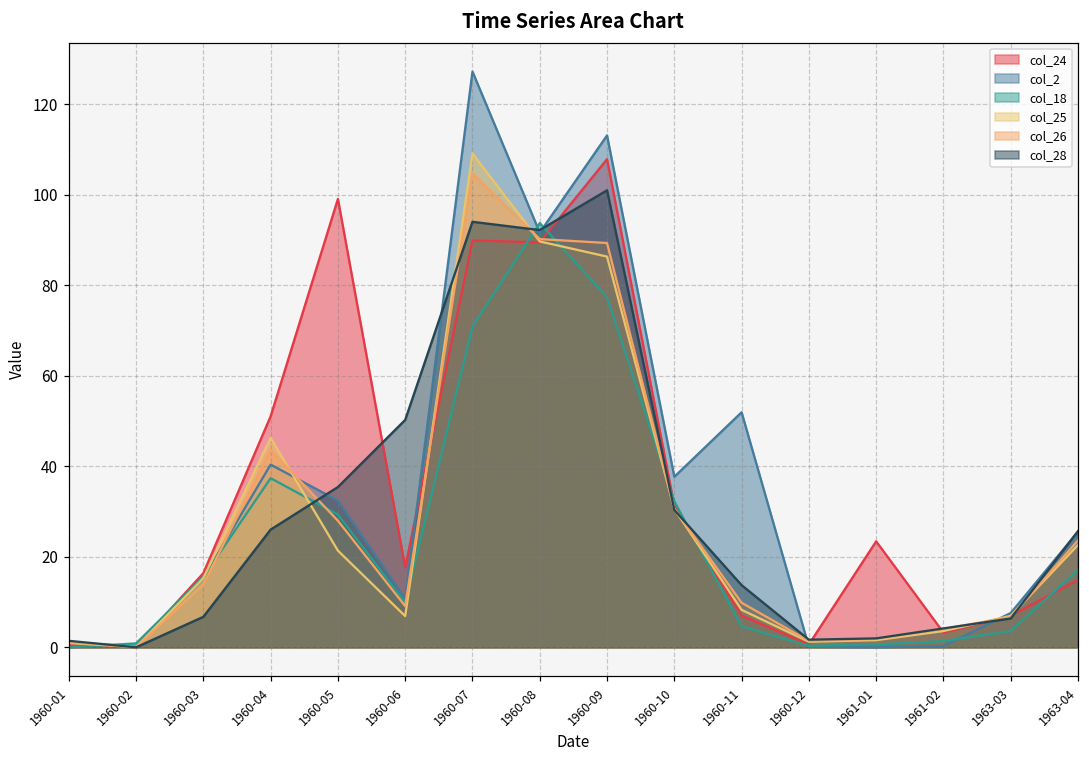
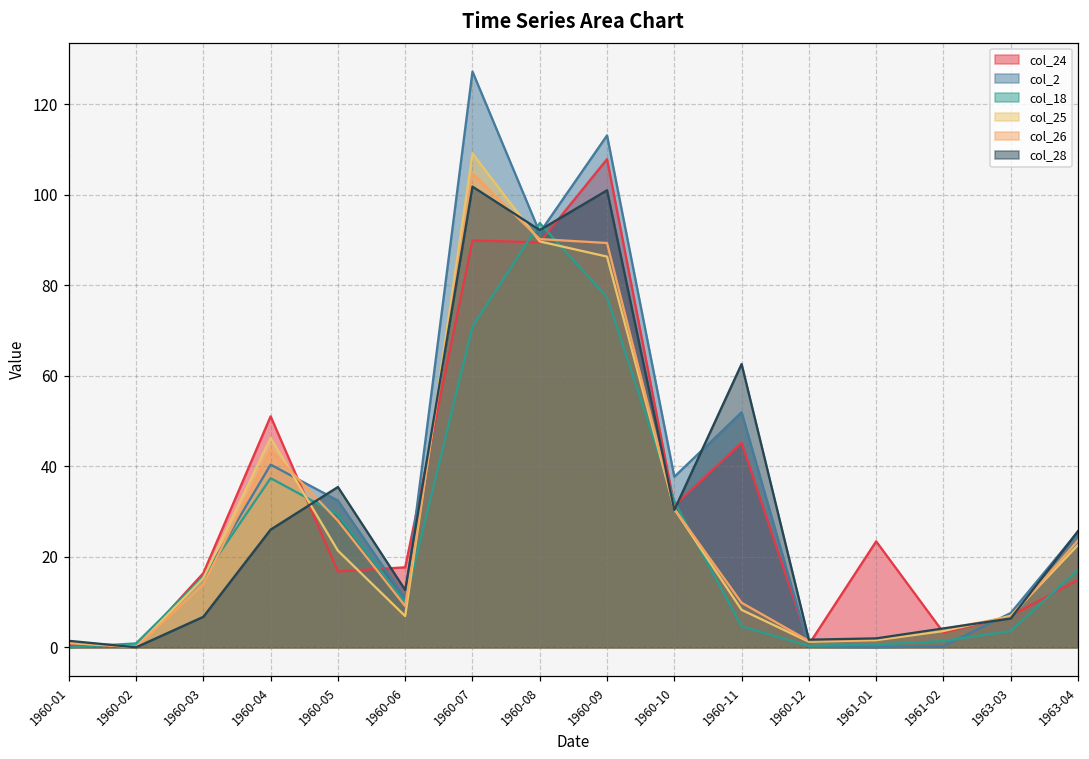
  {
    "col_24": {
      "1960-03": 16,
      "1960-04": 51,
-     "1960-05": 99,
+     "1960-05": 17,
      "1960-06": 18,
      "1960-07": 90,
      "1960-09": 108,
      "1960-10": 31,
-     "1960-11": 7,
+     "1960-11": 45,
      "1961-01": 23,
      "1963-04": 15
    },
    "col_28": {
      "1960-03": 7,
      "1960-04": 26,
      "1960-05": 35,
-     "1960-06": 50,
-     "1960-07": 94,
+     "1960-06": 13,
+     "1960-07": 102,
      "1960-09": 101,
-     "1960-11": 14
+     "1960-11": 63
    }
  }
